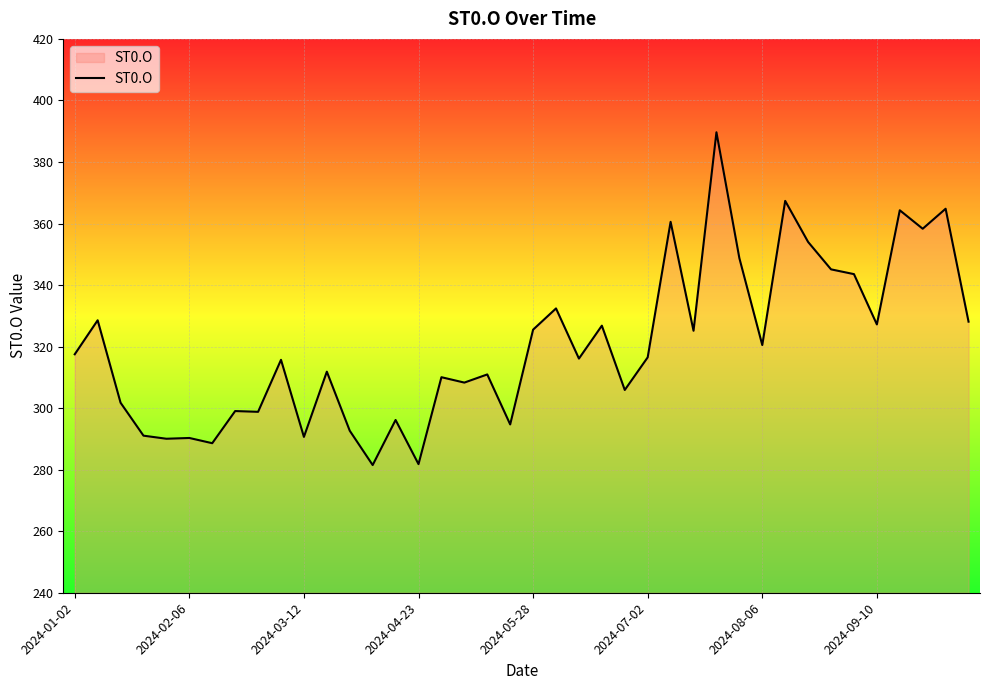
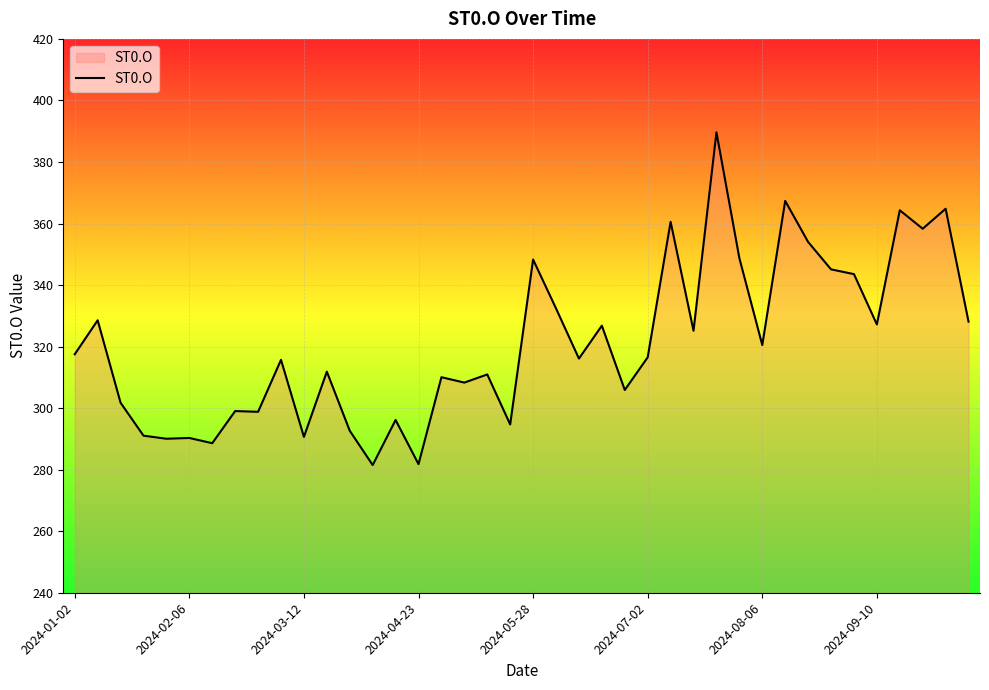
  {
    "2024-01-02": 318,
    "2024-02-06": 290,
    "2024-03-12": 291,
    "2024-04-23": 282,
-   "2024-05-28": 326,
+   "2024-05-28": 348,
    "2024-07-02": 317,
    "2024-08-06": 321,
    "2024-09-10": 327
  }
